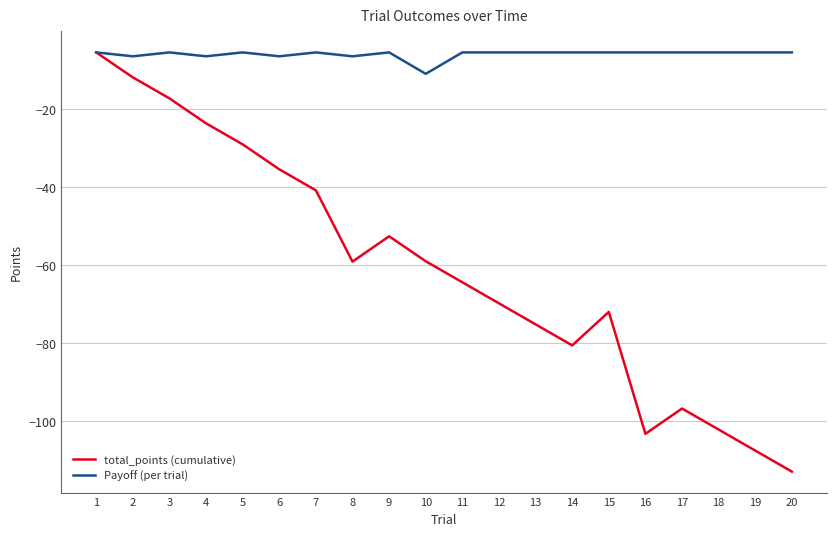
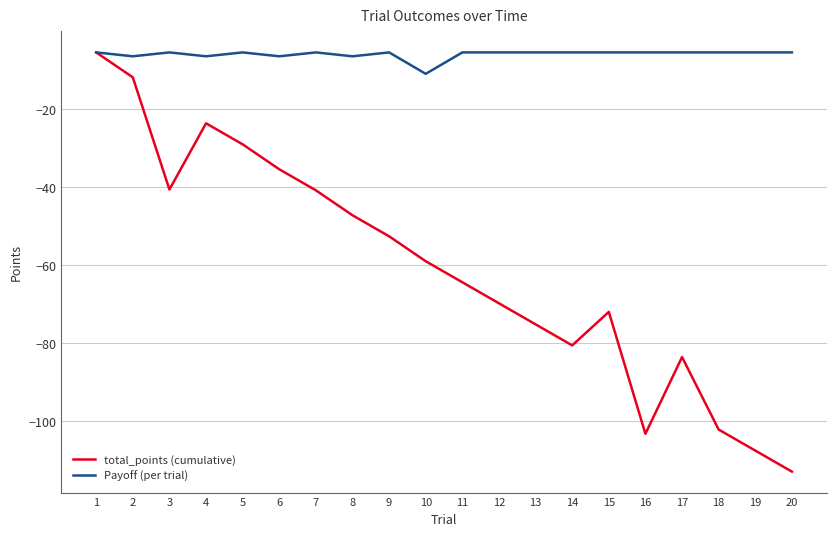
  {
    "total_points (cumulative)": {
      "2": -12,
-     "3": -17,
+     "3": -41,
      "4": -24,
      "5": -29,
      "6": -35,
      "7": -41,
-     "8": -59,
+     "8": -47,
      "9": -53,
      "10": -59,
      "11": -64,
      "12": -70,
      "13": -75,
      "14": -81,
      "15": -72,
      "16": -103,
-     "17": -97,
+     "17": -84,
      "18": -102,
      "19": -108,
      "20": -113
    },
    "Payoff (per trial)": {
      "2": -6,
      "3": -5,
      "4": -6,
      "5": -5,
      "6": -6,
      "7": -5,
      "8": -6,
      "9": -5,
      "10": -11,
      "11": -5,
      "12": -5,
      "13": -5,
      "14": -5,
      "15": -5,
      "16": -5,
      "17": -5,
      "18": -5,
      "19": -5,
      "20": -5
    }
  }
